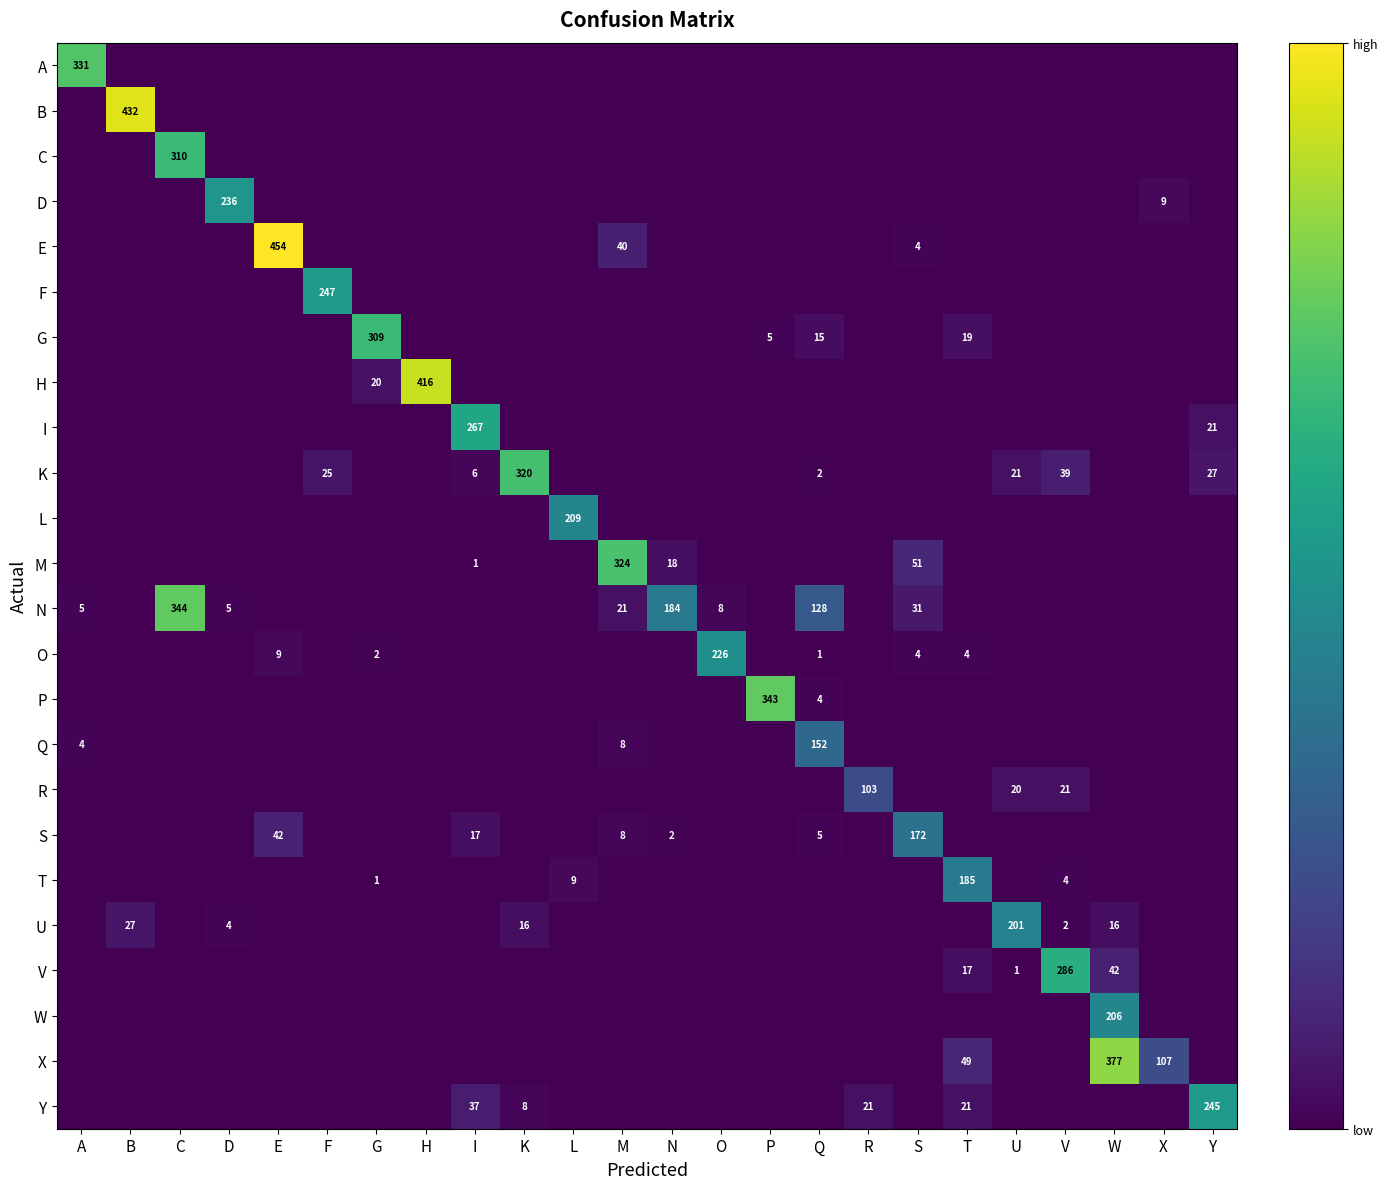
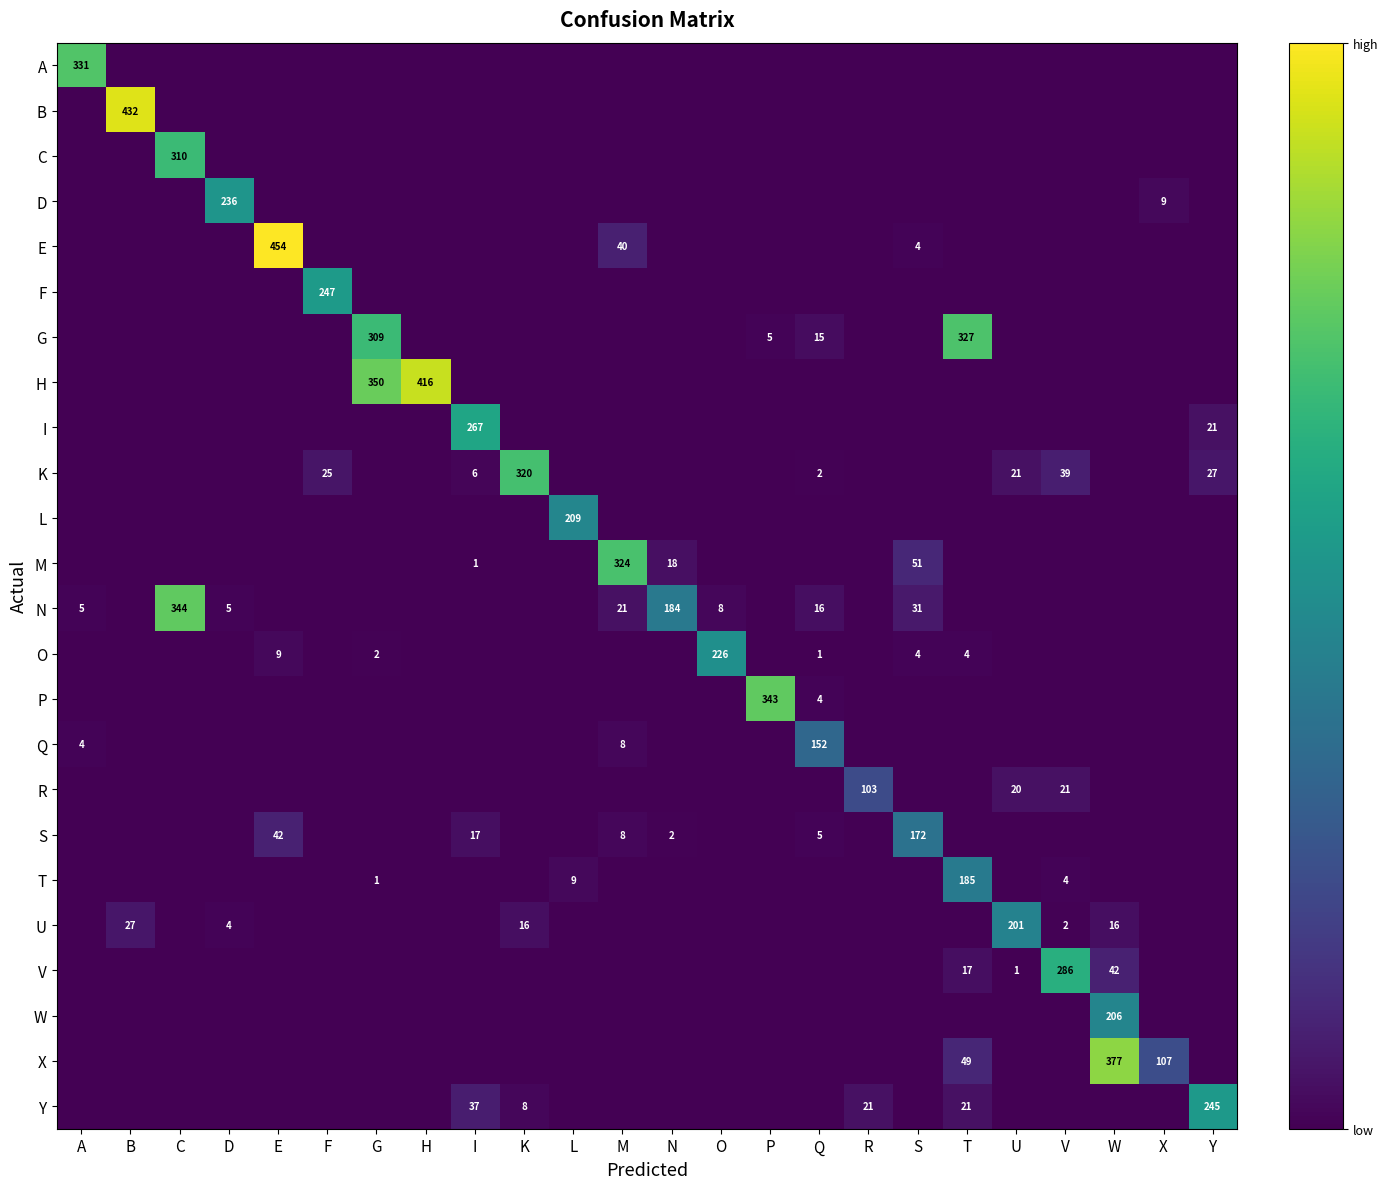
  {
    "A": {
      "A": 331
    },
    "B": {
      "B": 432
    },
    "C": {
      "C": 310
    },
    "D": {
      "D": 236,
      "X": 9
    },
    "E": {
      "E": 454,
      "M": 40,
      "S": 4
    },
    "F": {
      "F": 247
    },
    "G": {
      "G": 309,
      "P": 5,
      "Q": 15,
-     "T": 19
+     "T": 327
    },
    "H": {
-     "G": 20,
+     "G": 350,
      "H": 416
    },
    "I": {
      "I": 267,
      "Y": 21
    },
    "K": {
      "F": 25,
      "I": 6,
      "K": 320,
      "Q": 2,
      "U": 21,
      "V": 39,
      "Y": 27
    },
    "L": {
      "L": 209
    },
    "M": {
      "I": 1,
      "M": 324,
      "N": 18,
      "S": 51
    },
    "N": {
      "A": 5,
      "C": 344,
      "D": 5,
      "M": 21,
      "N": 184,
      "O": 8,
-     "Q": 128,
+     "Q": 16,
      "S": 31
    },
    "O": {
      "E": 9,
      "G": 2,
      "O": 226,
      "Q": 1,
      "S": 4,
      "T": 4
    },
    "P": {
      "P": 343,
      "Q": 4
    },
    "Q": {
      "A": 4,
      "M": 8,
      "Q": 152
    },
    "R": {
      "R": 103,
      "U": 20,
      "V": 21
    },
    "S": {
      "E": 42,
      "I": 17,
      "M": 8,
      "N": 2,
      "Q": 5,
      "S": 172
    },
    "T": {
      "G": 1,
      "L": 9,
      "T": 185,
      "V": 4
    },
    "U": {
      "B": 27,
      "D": 4,
      "K": 16,
      "U": 201,
      "V": 2,
      "W": 16
    },
    "V": {
      "T": 17,
      "U": 1,
      "V": 286,
      "W": 42
    },
    "W": {
      "W": 206
    },
    "X": {
      "T": 49,
      "W": 377,
      "X": 107
    },
    "Y": {
      "I": 37,
      "K": 8,
      "R": 21,
      "T": 21,
      "Y": 245
    }
  }
